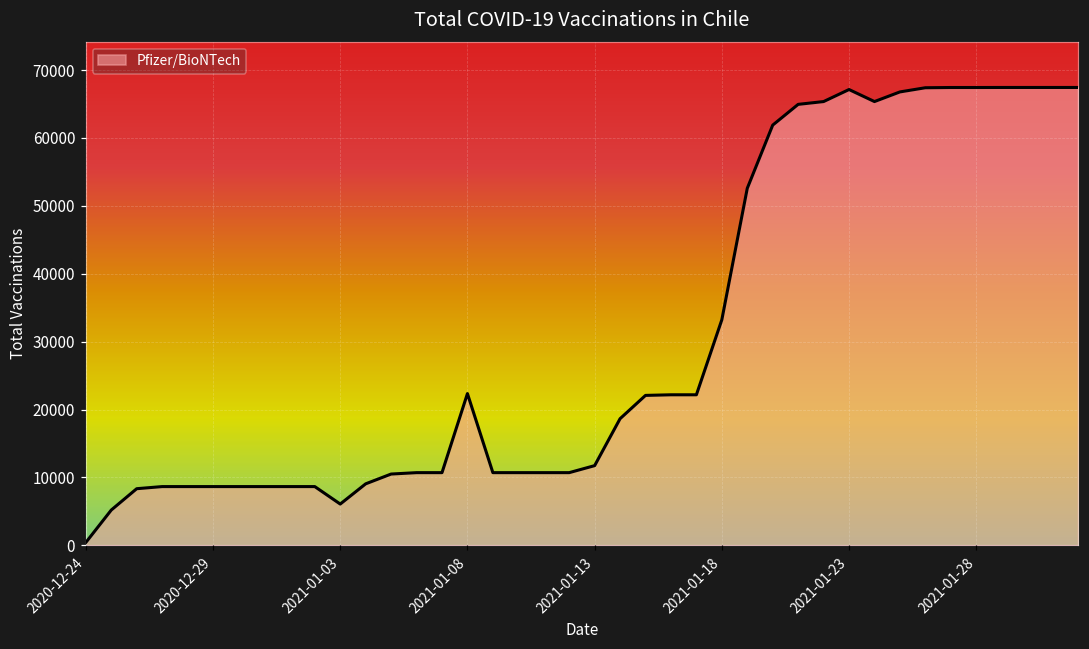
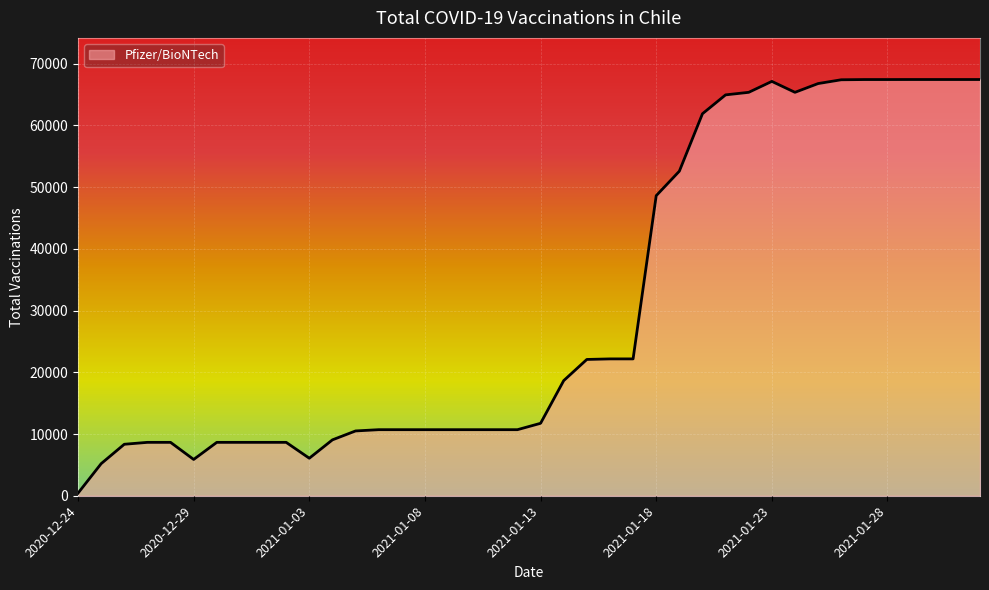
  {
    "2020-12-24": 0,
-   "2020-12-29": 9000,
+   "2020-12-29": 6000,
    "2021-01-03": 6000,
-   "2021-01-08": 22000,
+   "2021-01-08": 11000,
    "2021-01-13": 12000,
-   "2021-01-18": 33000,
+   "2021-01-18": 49000,
    "2021-01-23": 67000,
    "2021-01-28": 67000
  }
